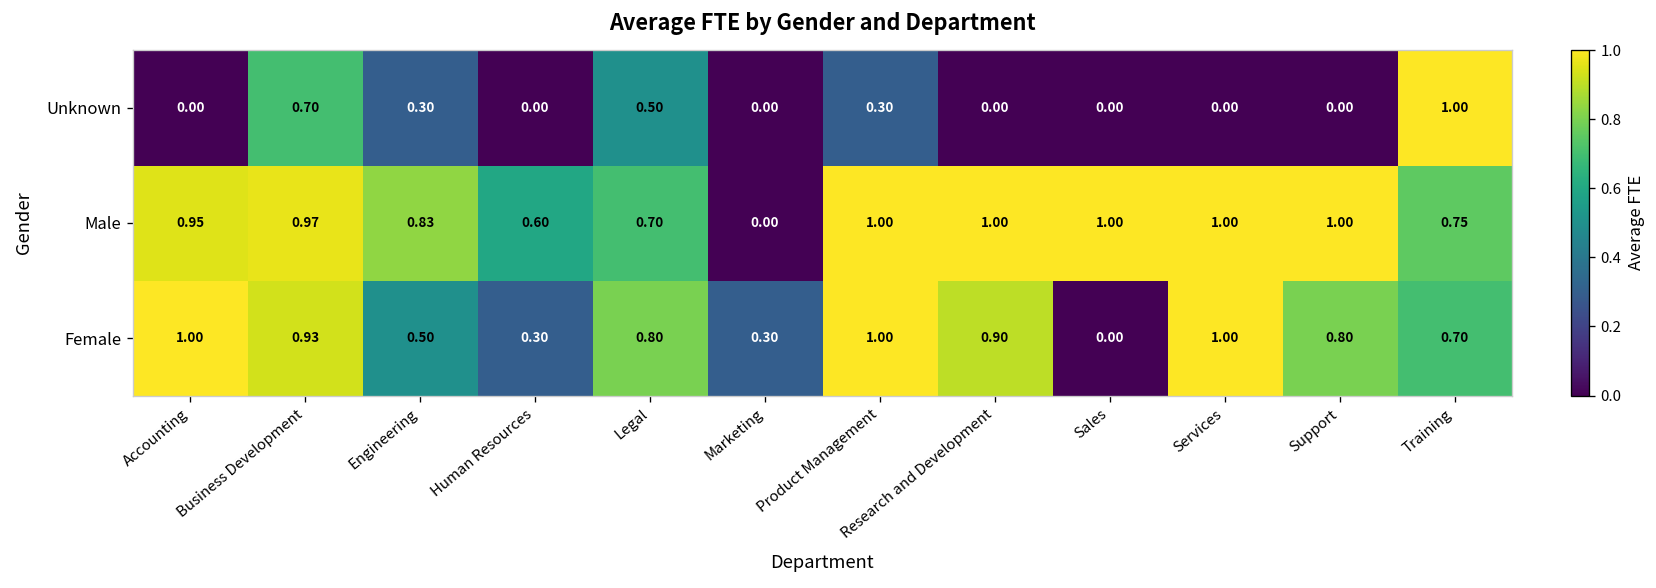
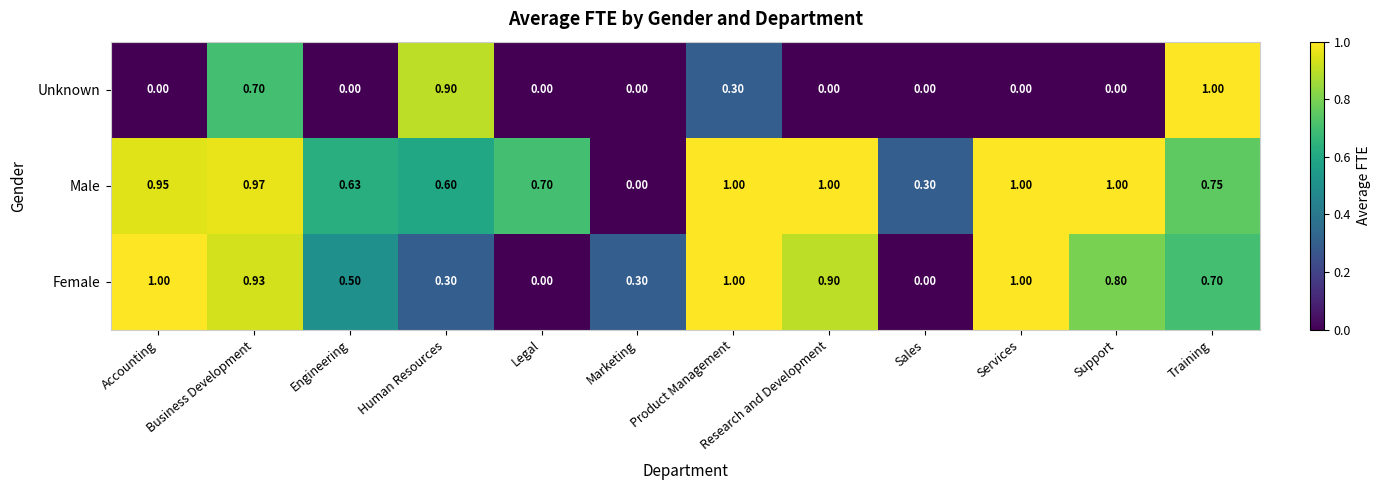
  {
    "Unknown": {
      "Accounting": 0.00,
      "Business Development": 0.70,
-     "Engineering": 0.30,
-     "Human Resources": 0.00,
-     "Legal": 0.50,
+     "Engineering": 0.00,
+     "Human Resources": 0.90,
+     "Legal": 0.00,
      "Marketing": 0.00,
      "Product Management": 0.30,
      "Research and Development": 0.00,
      "Sales": 0.00,
      "Services": 0.00,
      "Support": 0.00,
      "Training": 1.00
    },
    "Male": {
      "Accounting": 0.95,
      "Business Development": 0.97,
-     "Engineering": 0.83,
+     "Engineering": 0.63,
      "Human Resources": 0.60,
      "Legal": 0.70,
      "Marketing": 0.00,
      "Product Management": 1.00,
      "Research and Development": 1.00,
-     "Sales": 1.00,
+     "Sales": 0.30,
      "Services": 1.00,
      "Support": 1.00,
      "Training": 0.75
    },
    "Female": {
      "Accounting": 1.00,
      "Business Development": 0.93,
      "Engineering": 0.50,
      "Human Resources": 0.30,
-     "Legal": 0.80,
+     "Legal": 0.00,
      "Marketing": 0.30,
      "Product Management": 1.00,
      "Research and Development": 0.90,
      "Sales": 0.00,
      "Services": 1.00,
      "Support": 0.80,
      "Training": 0.70
    }
  }
